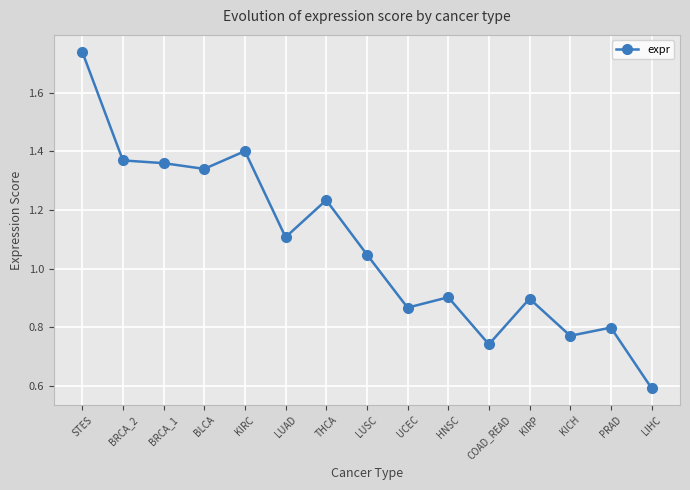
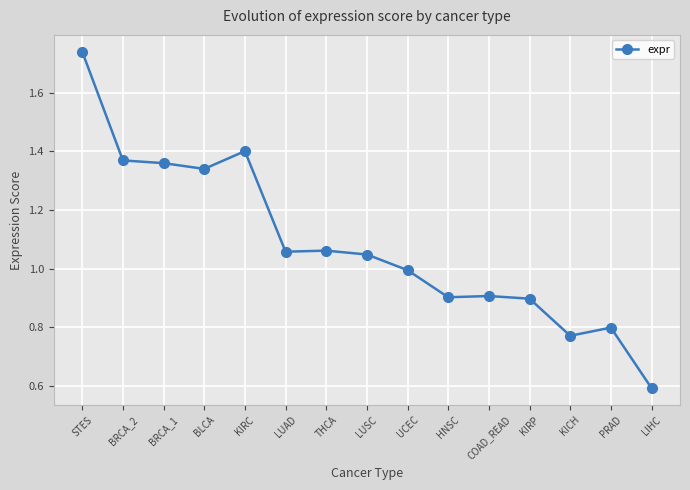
  {
    "STES": 1.74,
    "BRCA_2": 1.37,
    "BRCA_1": 1.36,
    "BLCA": 1.34,
    "KIRC": 1.40,
-   "LUAD": 1.11,
-   "THCA": 1.23,
+   "LUAD": 1.06,
+   "THCA": 1.06,
    "LUSC": 1.05,
-   "UCEC": 0.87,
+   "UCEC": 0.99,
    "HNSC": 0.90,
-   "COAD_READ": 0.74,
+   "COAD_READ": 0.91,
    "KIRP": 0.90,
    "KICH": 0.77,
    "PRAD": 0.80,
    "LIHC": 0.59
  }
